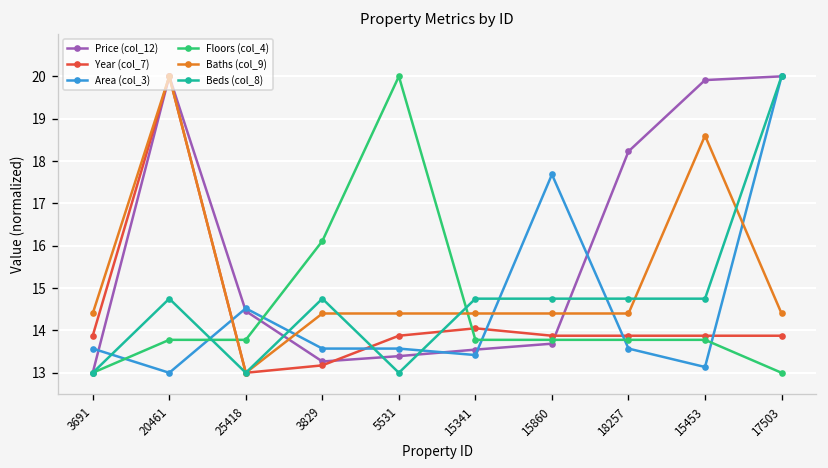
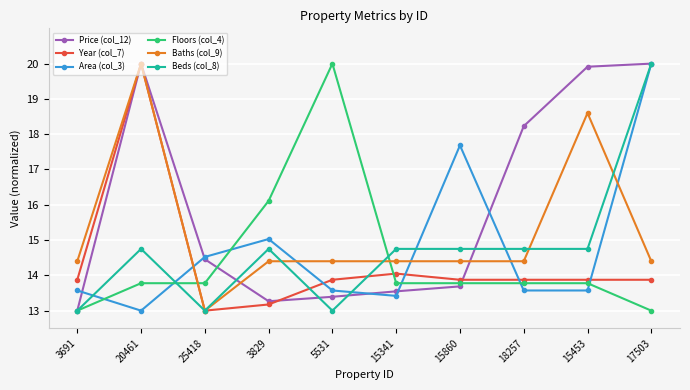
  {
    "Price (col_12)": {
      "3829": 13.3,
      "5531": 13.4,
      "15341": 13.5,
      "15860": 13.7,
      "18257": 18.2,
      "15453": 19.9
    },
    "Area (col_3)": {
      "3691": 13.6,
      "20461": 13.0,
-     "3829": 13.6,
+     "3829": 15.0,
      "5531": 13.6,
      "15341": 13.4,
      "15860": 17.7,
      "18257": 13.6,
-     "15453": 13.1
+     "15453": 13.6
    }
  }
